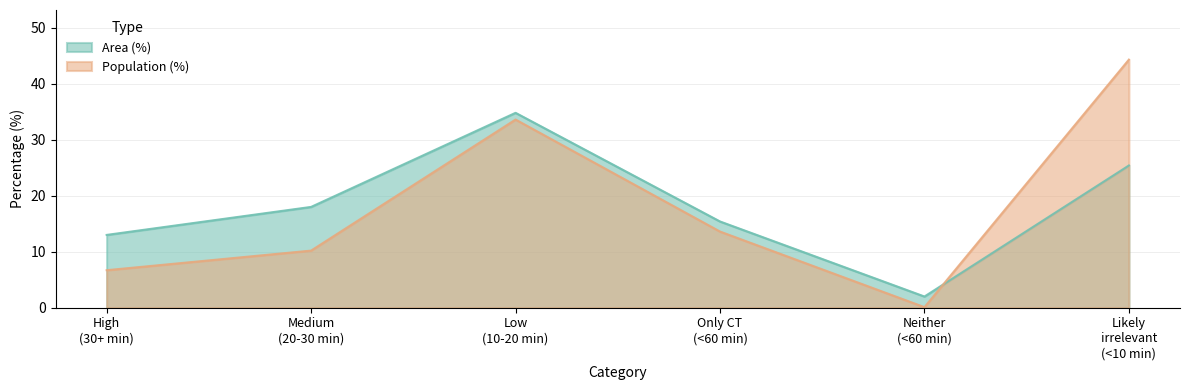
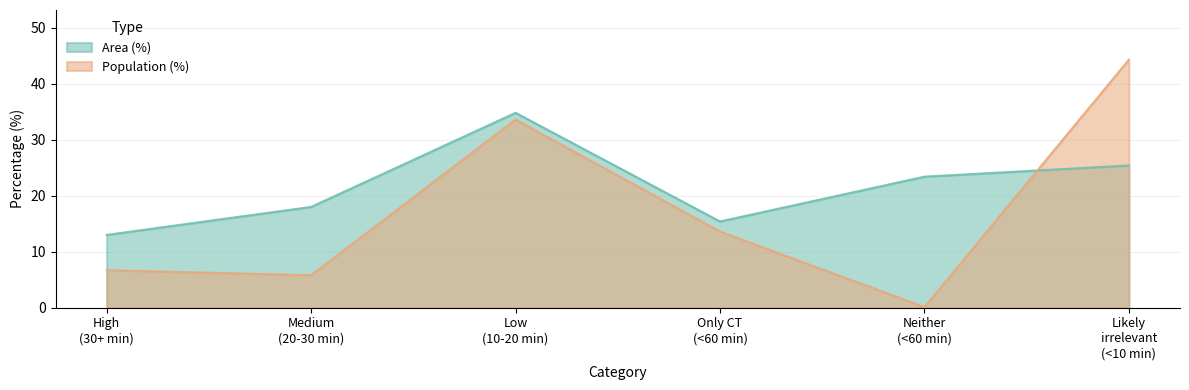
  {
    "Area (%)": {
      "High (30+ min)": 13,
      "Medium (20-30 min)": 18,
      "Low (10-20 min)": 35,
      "Only CT (<60 min)": 15,
-     "Neither (<60 min)": 2,
+     "Neither (<60 min)": 23,
      "Likely irrelevant (<10 min)": 25
    },
    "Population (%)": {
      "High (30+ min)": 7,
-     "Medium (20-30 min)": 10,
+     "Medium (20-30 min)": 6,
      "Low (10-20 min)": 34,
      "Only CT (<60 min)": 14,
      "Neither (<60 min)": 0,
      "Likely irrelevant (<10 min)": 44
    }
  }
